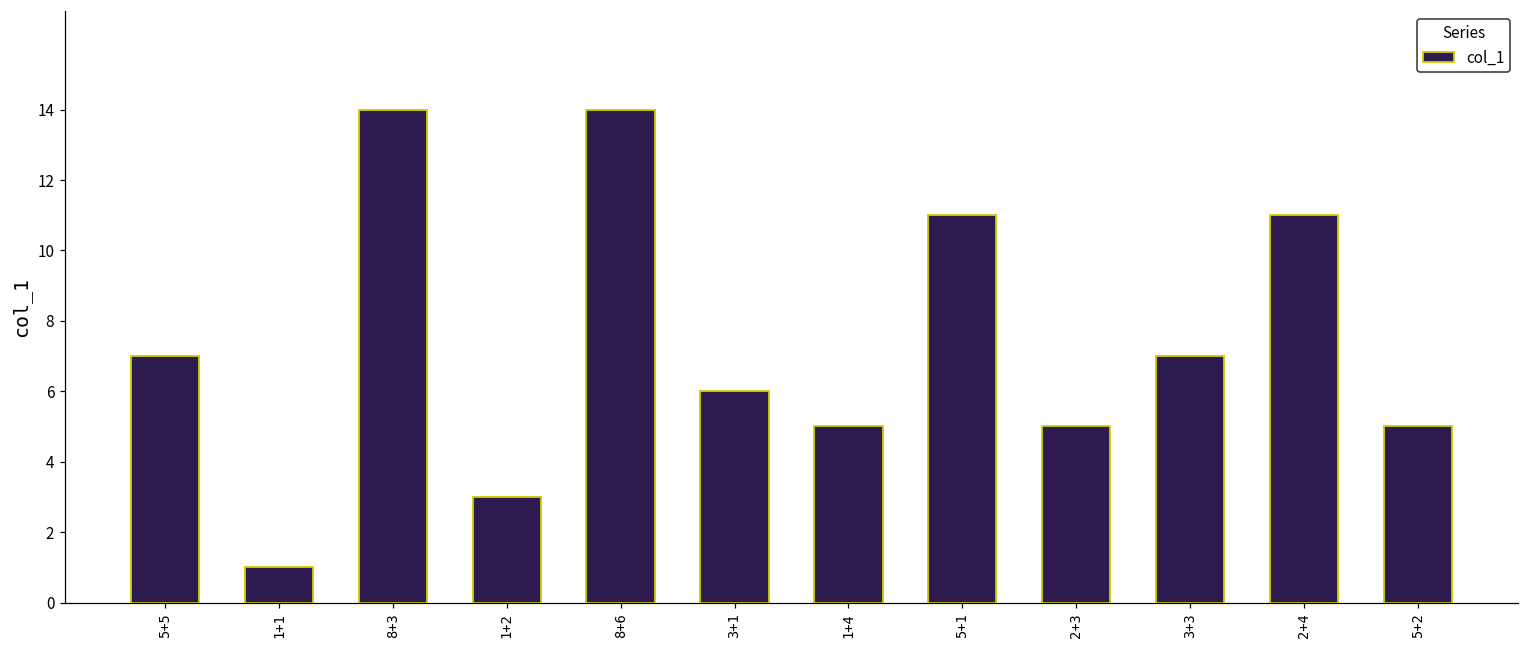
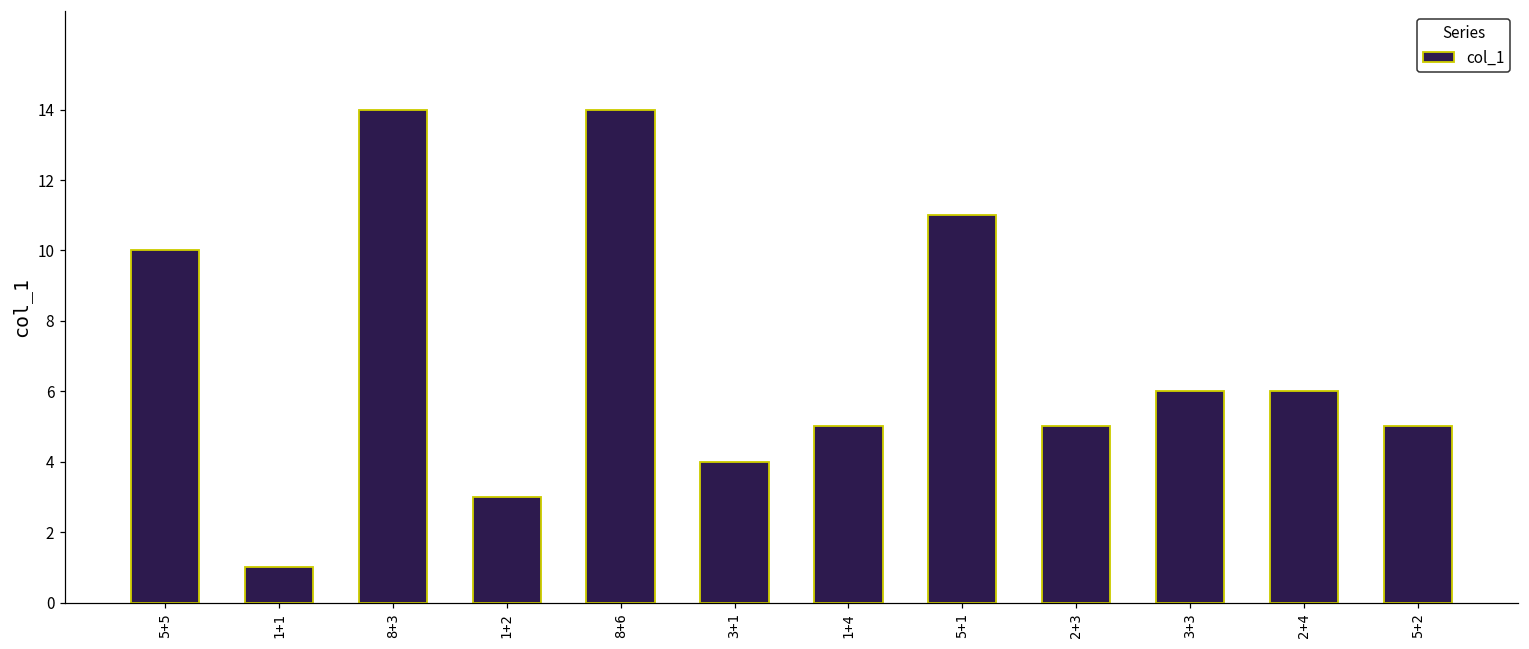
  {
-   "5+5": 7,
+   "5+5": 10,
    "1+1": 1,
    "8+3": 14,
    "1+2": 3,
    "8+6": 14,
-   "3+1": 6,
+   "3+1": 4,
    "1+4": 5,
    "5+1": 11,
    "2+3": 5,
-   "3+3": 7,
-   "2+4": 11,
+   "3+3": 6,
+   "2+4": 6,
    "5+2": 5
  }
